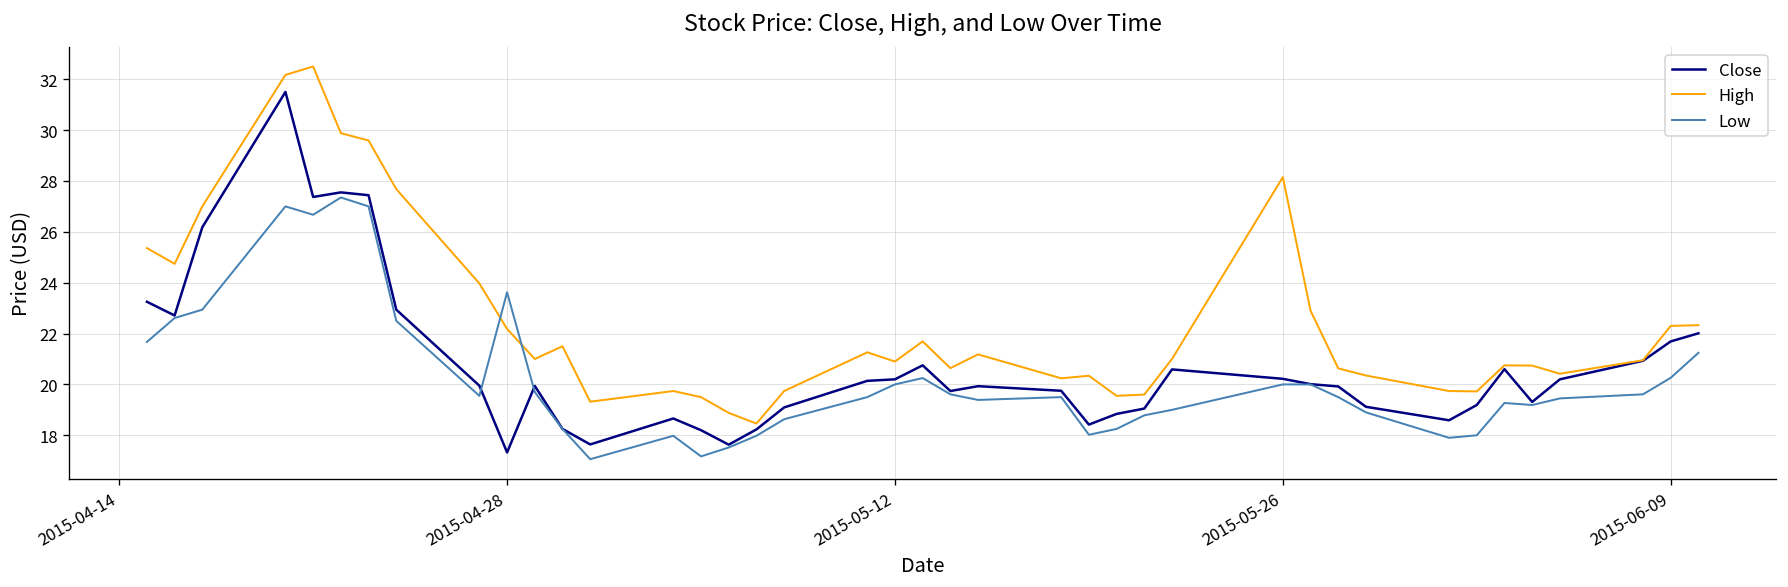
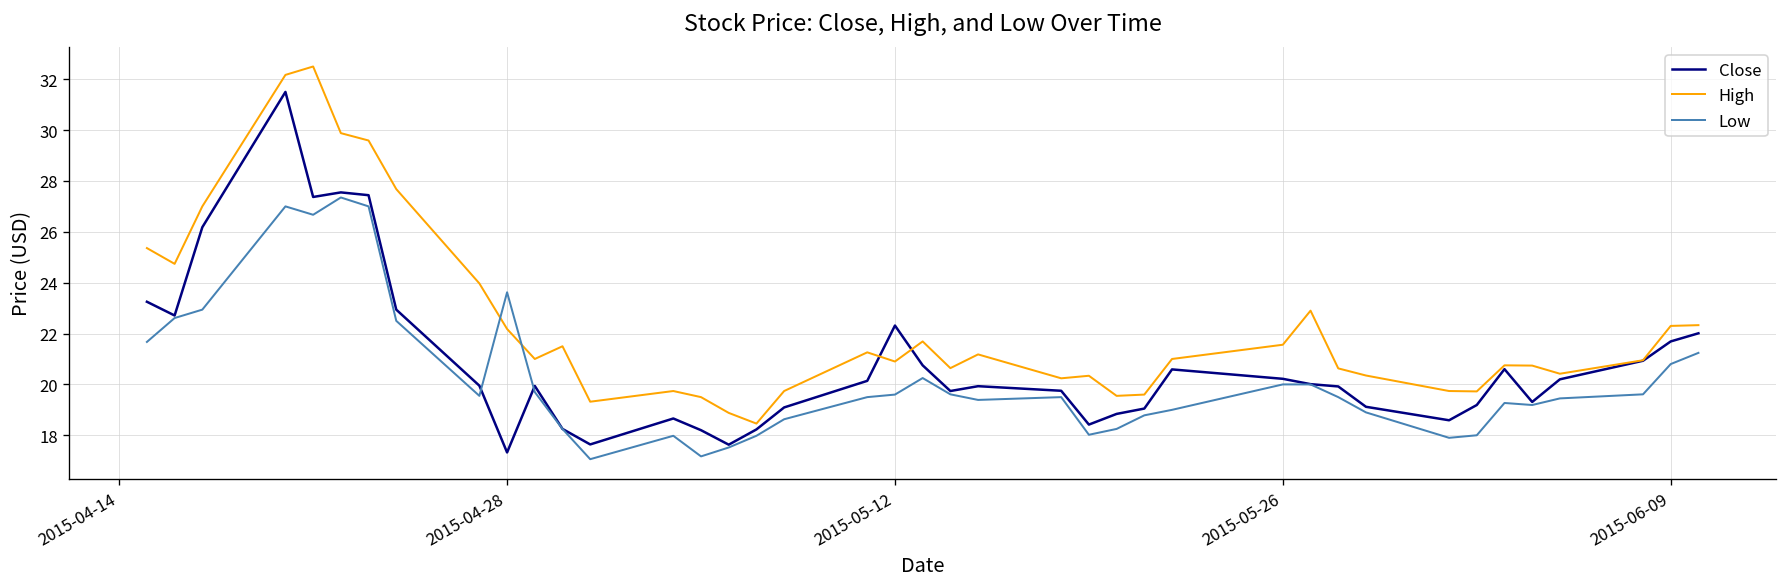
  {
    "Close": {
      "2015-04-28": 17.3,
-     "2015-05-12": 20.2,
+     "2015-05-12": 22.3,
      "2015-05-26": 20.2,
      "2015-06-09": 21.7
    },
    "High": {
      "2015-04-28": 22.2,
      "2015-05-12": 20.9,
-     "2015-05-26": 28.1,
+     "2015-05-26": 21.6,
      "2015-06-09": 22.3
    },
    "Low": {
      "2015-04-28": 23.6,
-     "2015-05-12": 20.0,
+     "2015-05-12": 19.6,
      "2015-05-26": 20.0,
-     "2015-06-09": 20.3
+     "2015-06-09": 20.8
    }
  }
